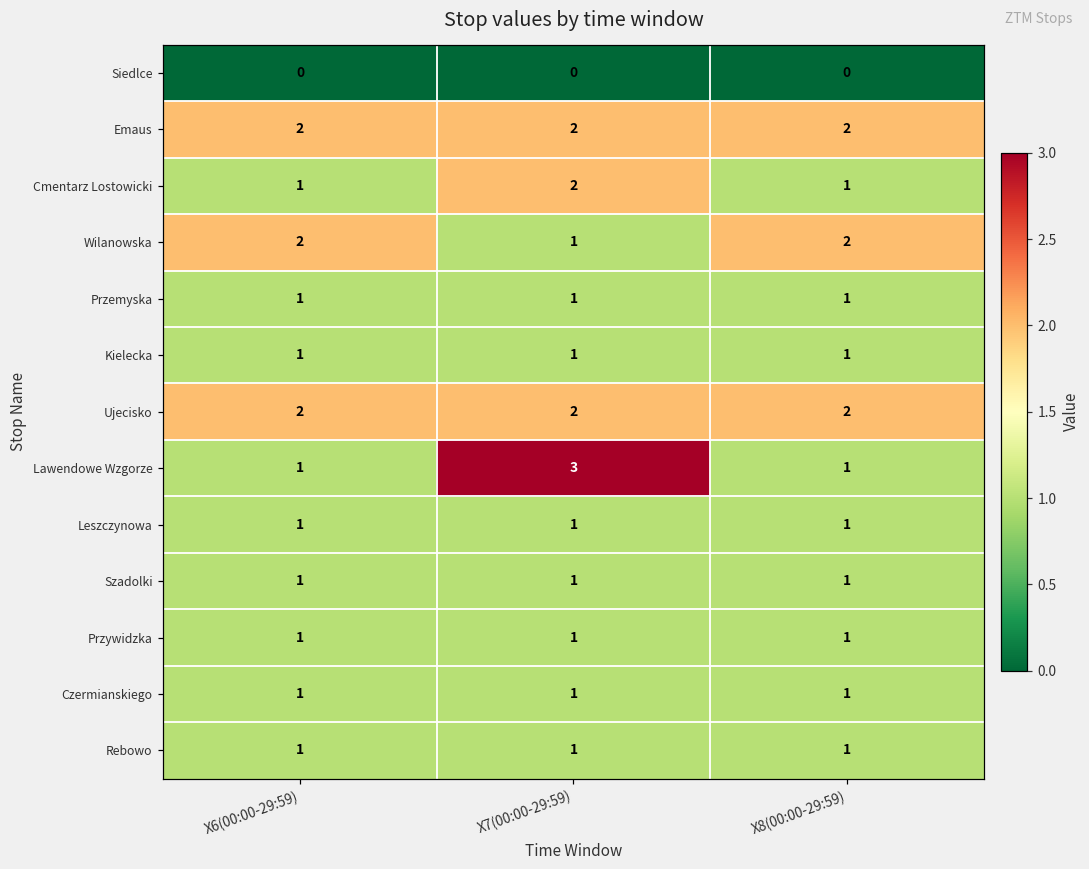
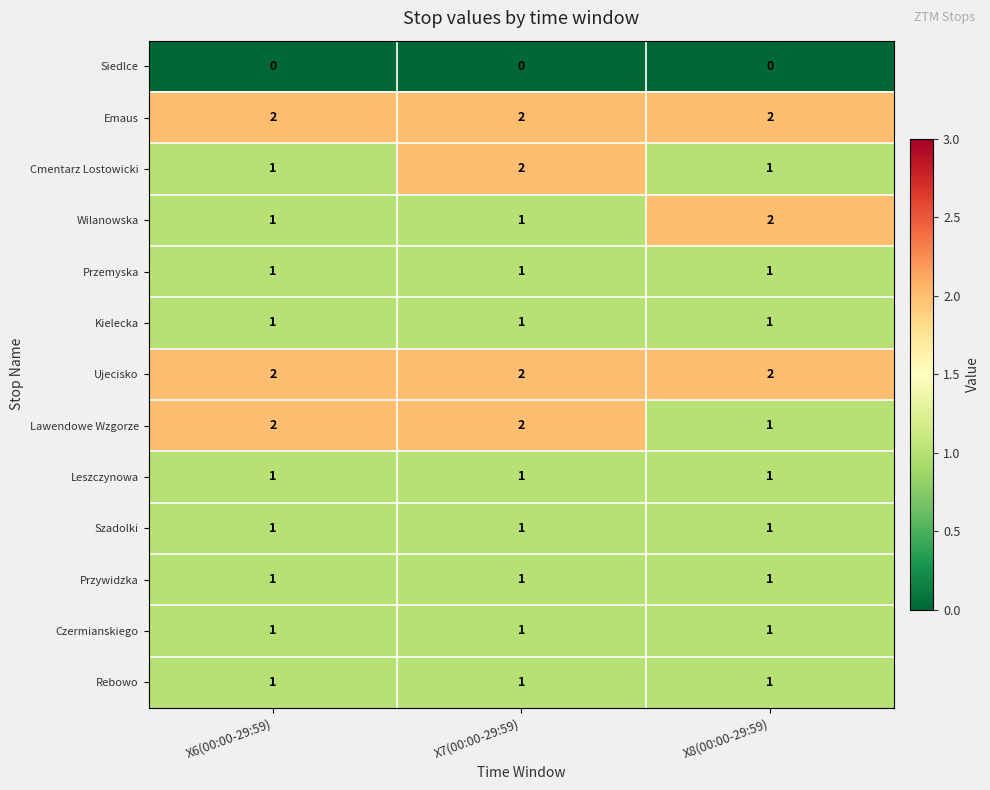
  {
    "Siedlce": {
      "X6(00:00-29:59)": 0,
      "X7(00:00-29:59)": 0,
      "X8(00:00-29:59)": 0
    },
    "Emaus": {
      "X6(00:00-29:59)": 2,
      "X7(00:00-29:59)": 2,
      "X8(00:00-29:59)": 2
    },
    "Cmentarz Lostowicki": {
      "X6(00:00-29:59)": 1,
      "X7(00:00-29:59)": 2,
      "X8(00:00-29:59)": 1
    },
    "Wilanowska": {
-     "X6(00:00-29:59)": 2,
+     "X6(00:00-29:59)": 1,
      "X7(00:00-29:59)": 1,
      "X8(00:00-29:59)": 2
    },
    "Przemyska": {
      "X6(00:00-29:59)": 1,
      "X7(00:00-29:59)": 1,
      "X8(00:00-29:59)": 1
    },
    "Kielecka": {
      "X6(00:00-29:59)": 1,
      "X7(00:00-29:59)": 1,
      "X8(00:00-29:59)": 1
    },
    "Ujecisko": {
      "X6(00:00-29:59)": 2,
      "X7(00:00-29:59)": 2,
      "X8(00:00-29:59)": 2
    },
    "Lawendowe Wzgorze": {
-     "X6(00:00-29:59)": 1,
-     "X7(00:00-29:59)": 3,
+     "X6(00:00-29:59)": 2,
+     "X7(00:00-29:59)": 2,
      "X8(00:00-29:59)": 1
    },
    "Leszczynowa": {
      "X6(00:00-29:59)": 1,
      "X7(00:00-29:59)": 1,
      "X8(00:00-29:59)": 1
    },
    "Szadolki": {
      "X6(00:00-29:59)": 1,
      "X7(00:00-29:59)": 1,
      "X8(00:00-29:59)": 1
    },
    "Przywidzka": {
      "X6(00:00-29:59)": 1,
      "X7(00:00-29:59)": 1,
      "X8(00:00-29:59)": 1
    },
    "Czermianskiego": {
      "X6(00:00-29:59)": 1,
      "X7(00:00-29:59)": 1,
      "X8(00:00-29:59)": 1
    },
    "Rebowo": {
      "X6(00:00-29:59)": 1,
      "X7(00:00-29:59)": 1,
      "X8(00:00-29:59)": 1
    }
  }
